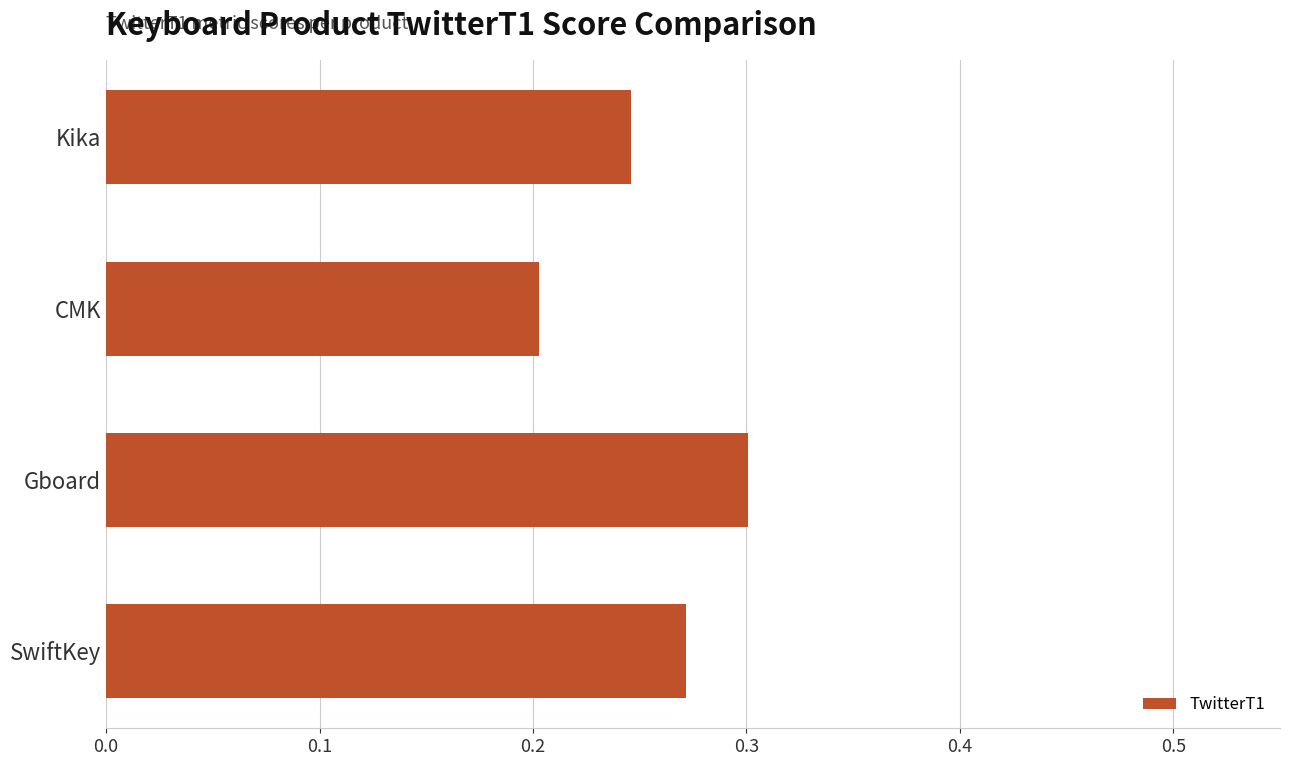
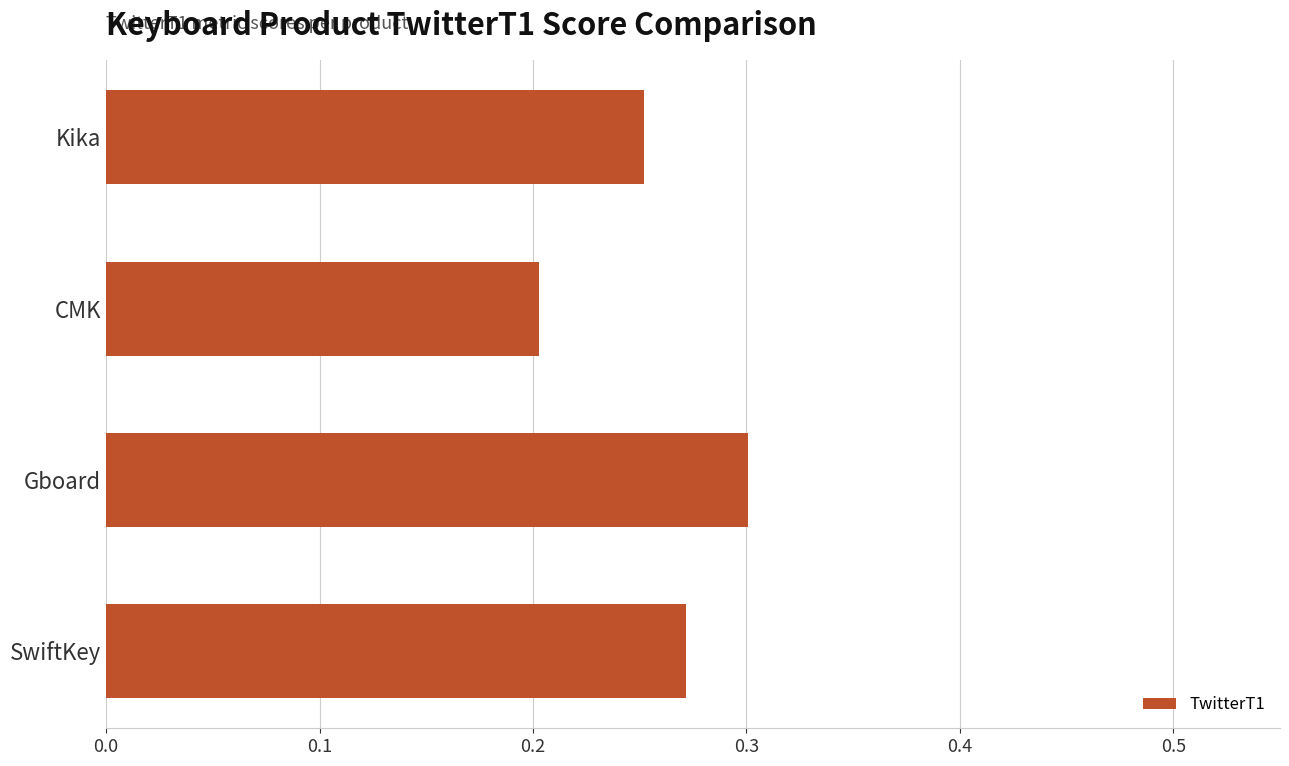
  {
-   "Kika": 0.246,
+   "Kika": 0.252,
    "CMK": 0.203,
    "Gboard": 0.301,
    "SwiftKey": 0.272
  }
